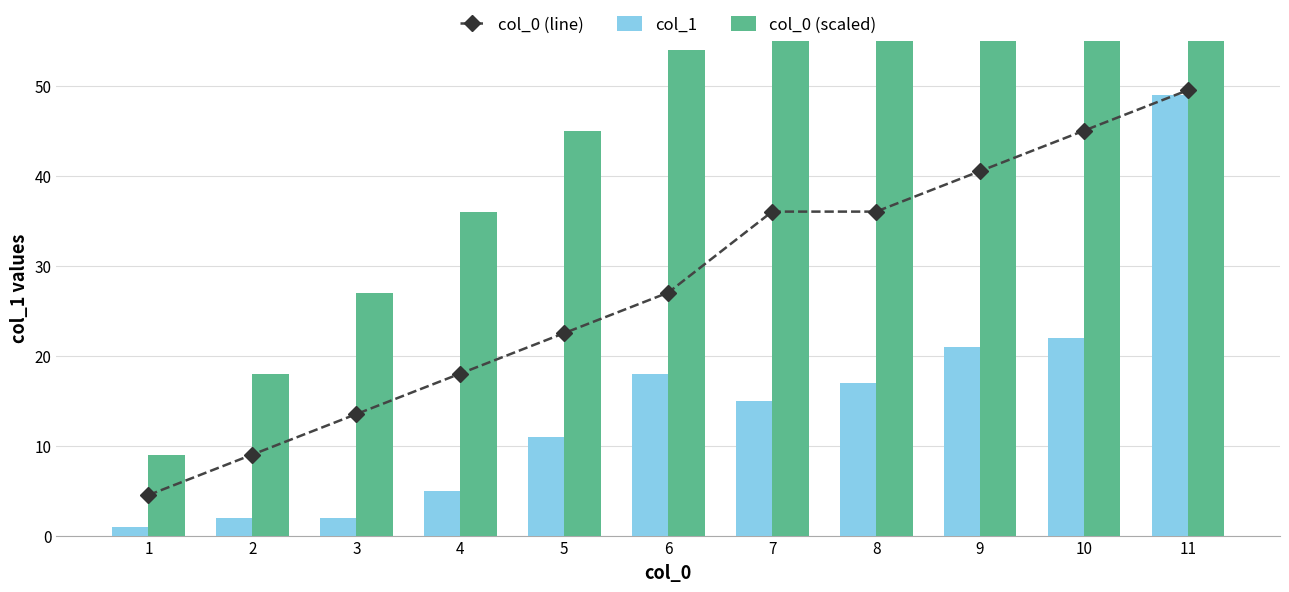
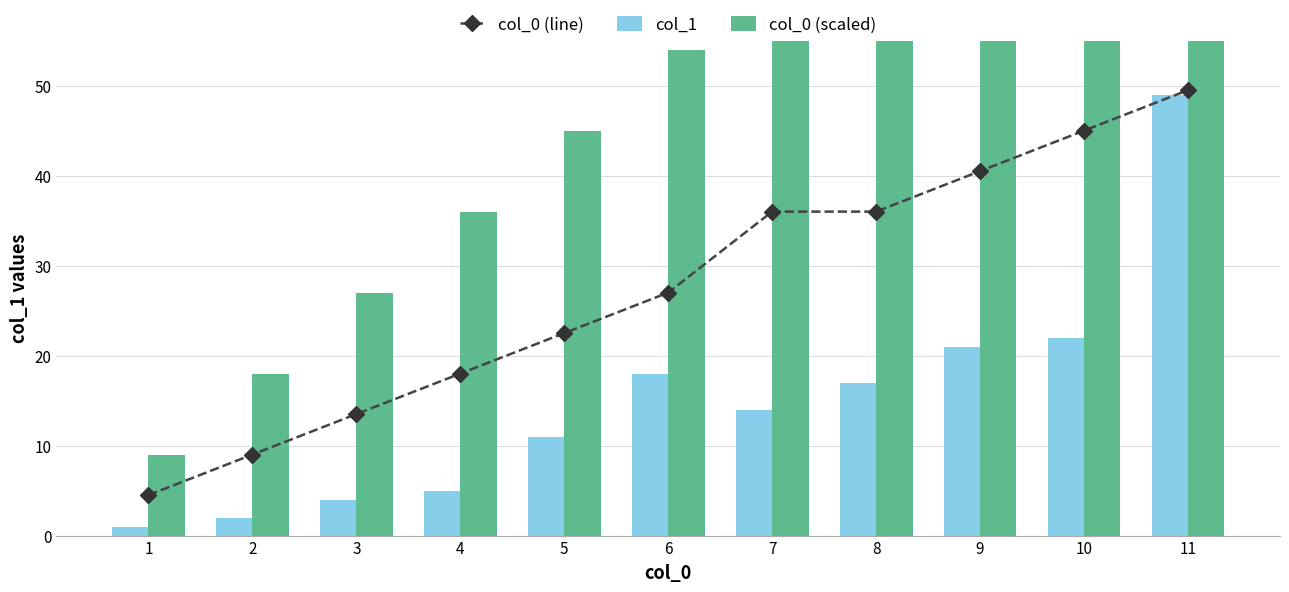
  {
    "col_1": {
      "1": 1,
      "2": 2,
-     "3": 2,
+     "3": 4,
      "4": 5,
      "5": 11,
      "6": 18,
-     "7": 15,
+     "7": 14,
      "8": 17,
      "9": 21,
      "10": 22,
      "11": 49
    },
    "col_0 (line)": {
      "1": 5,
      "2": 9,
      "3": 14,
      "4": 18,
      "5": 23,
      "6": 27,
      "7": 36,
      "8": 36,
      "9": 41,
      "10": 45,
      "11": 50
    },
    "col_0 (scaled)": {
      "1": 9,
      "2": 18,
      "3": 27,
      "4": 36,
      "5": 45,
      "6": 54
    }
  }
